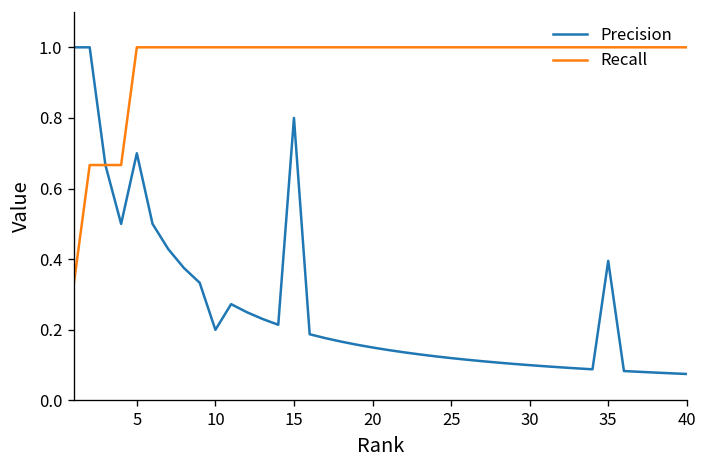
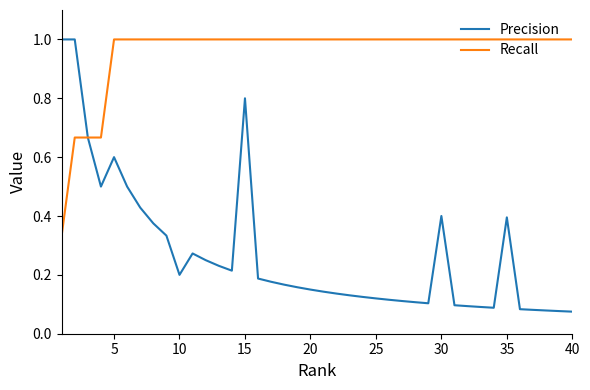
  {
    "Precision": {
-     "5": 0.7,
+     "5": 0.6,
      "10": 0.2,
      "15": 0.8,
      "20": 0.15,
      "25": 0.12,
-     "30": 0.1,
+     "30": 0.4,
      "35": 0.4,
      "40": 0.08
    },
    "Recall": {
      "5": 1.0,
      "10": 1.0,
      "15": 1.0,
      "20": 1.0,
      "25": 1.0,
      "30": 1.0,
      "35": 1.0,
      "40": 1.0
    }
  }
